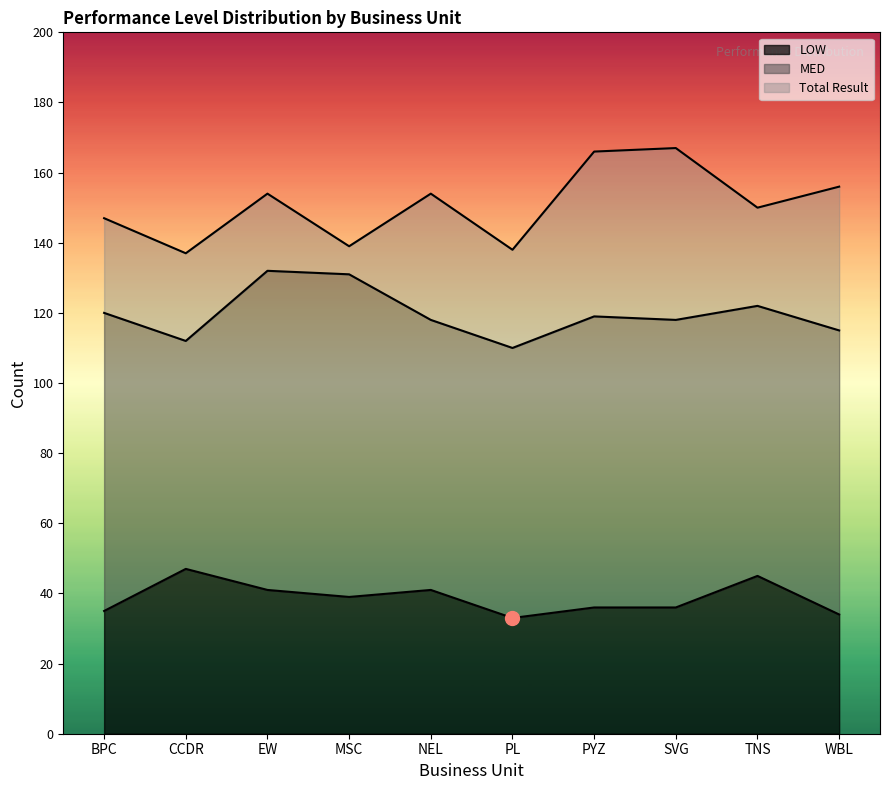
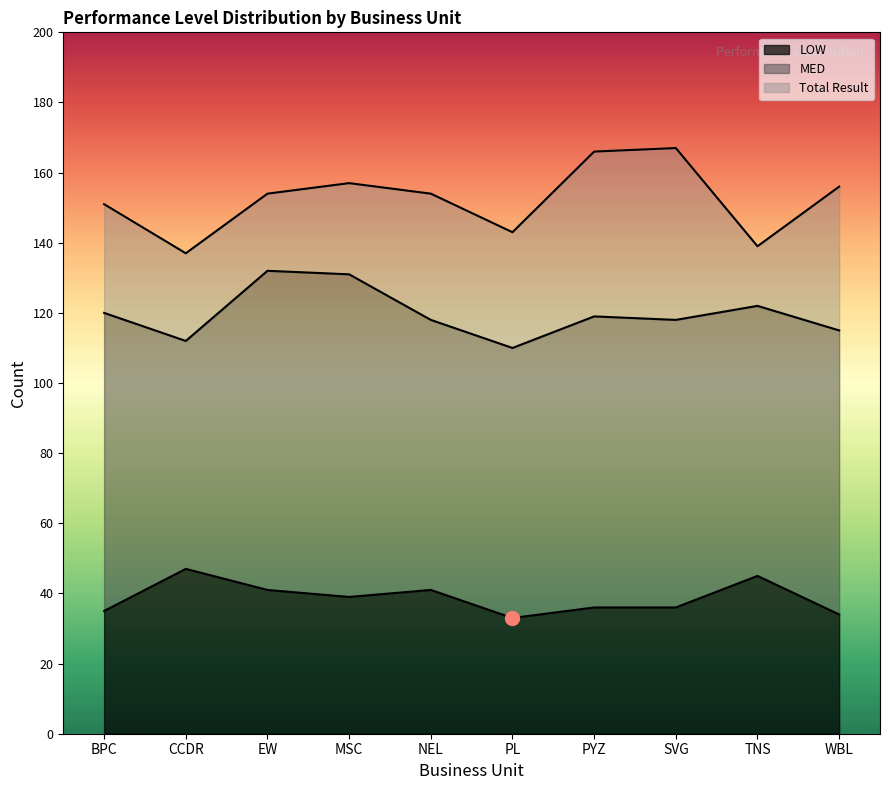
  {
    "LOW": {
      "BPC": 35,
      "CCDR": 47,
      "EW": 41,
      "MSC": 39,
      "NEL": 41,
      "PYZ": 36,
      "SVG": 36,
      "TNS": 45,
      "WBL": 34
    },
    "MED": {
      "BPC": 120,
      "CCDR": 112,
      "EW": 132,
      "MSC": 131,
      "NEL": 118,
      "PL": 110,
      "PYZ": 119,
      "SVG": 118,
      "TNS": 122,
      "WBL": 115
    },
    "Total Result": {
-     "BPC": 147,
+     "BPC": 151,
      "CCDR": 137,
      "EW": 154,
-     "MSC": 139,
+     "MSC": 157,
      "NEL": 154,
-     "PL": 138,
+     "PL": 143,
      "PYZ": 166,
      "SVG": 167,
-     "TNS": 150,
+     "TNS": 139,
      "WBL": 156
    }
  }
